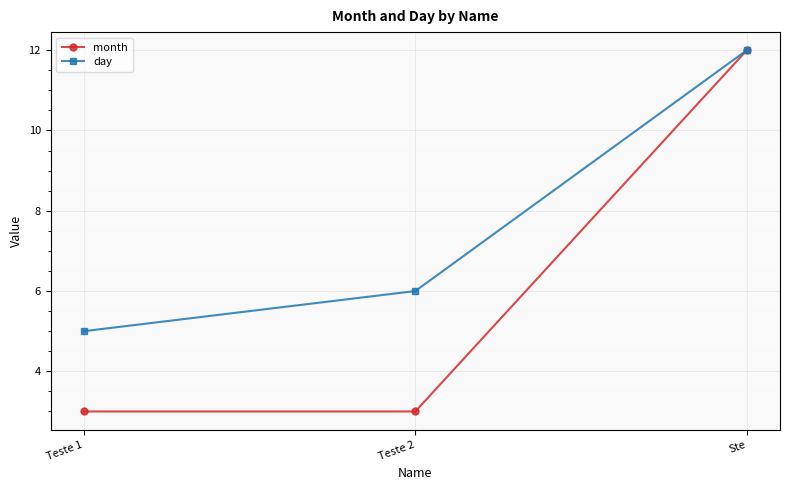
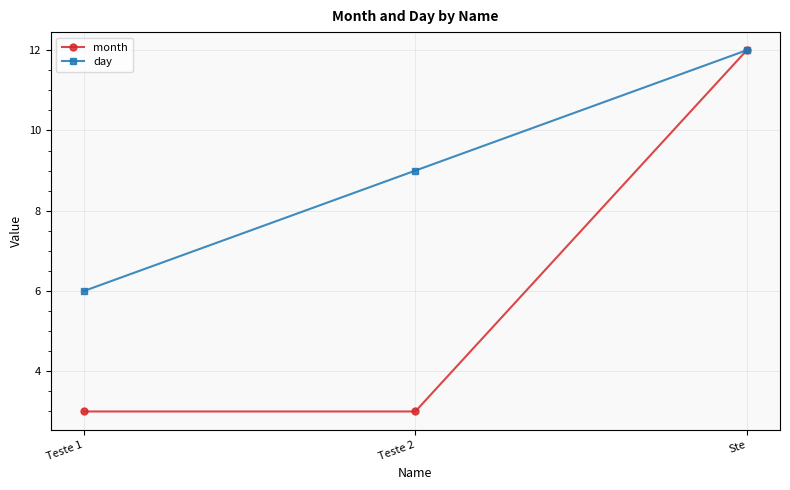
  {
    "month": {
      "Teste 1": 3,
      "Teste 2": 3
    },
    "day": {
-     "Teste 1": 5,
-     "Teste 2": 6
+     "Teste 1": 6,
+     "Teste 2": 9
    }
  }
